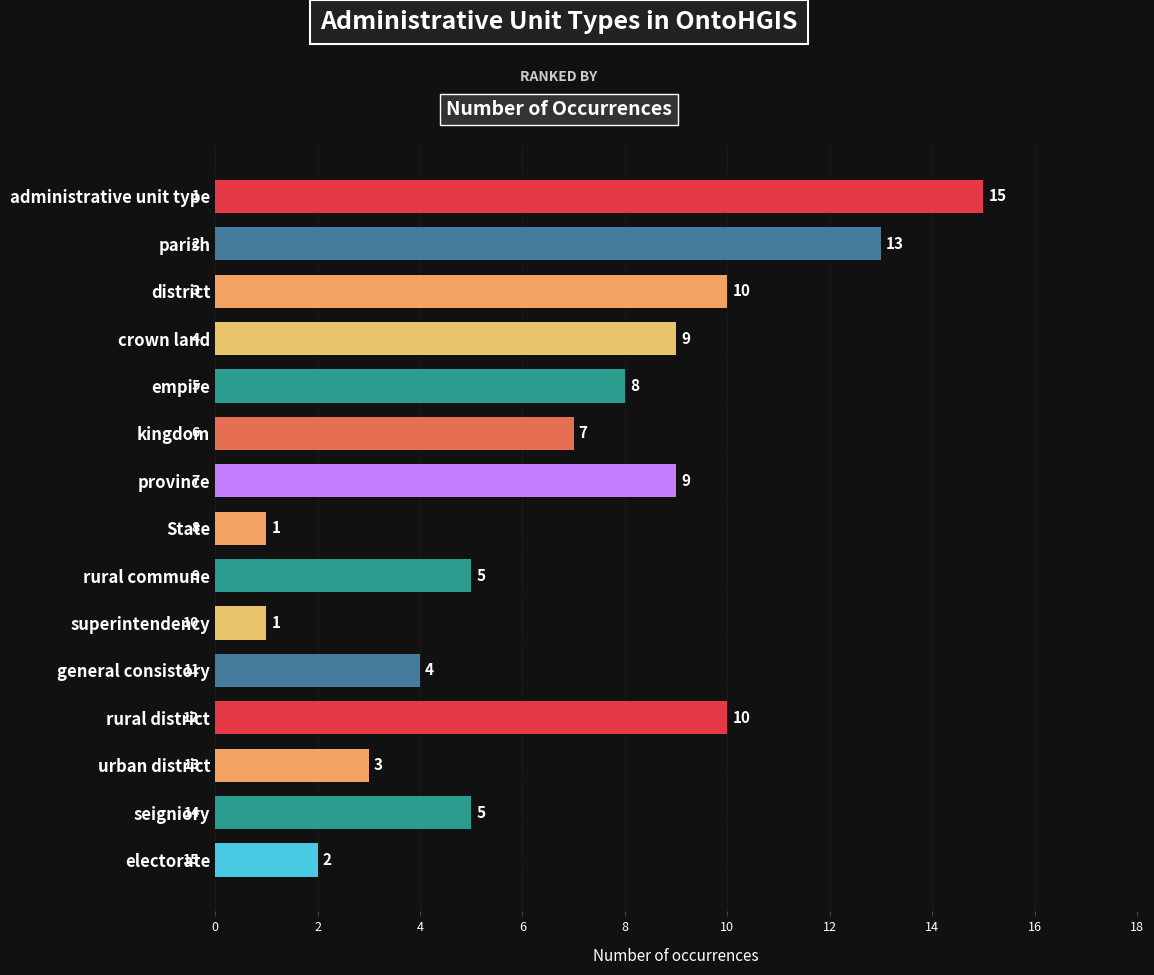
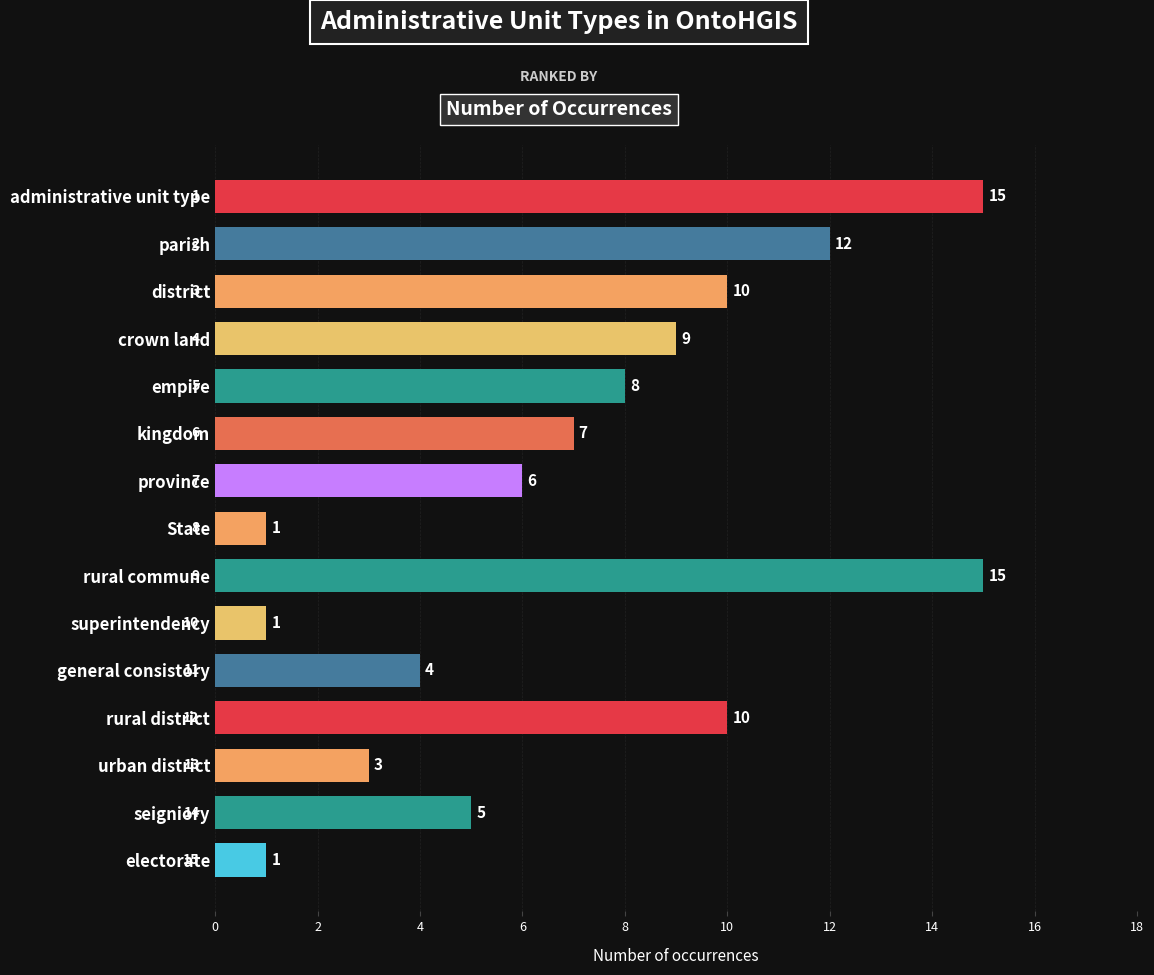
  {
    "administrative unit type": 15,
-   "parish": 13,
+   "parish": 12,
    "district": 10,
    "crown land": 9,
    "empire": 8,
    "kingdom": 7,
-   "province": 9,
+   "province": 6,
    "State": 1,
-   "rural commune": 5,
+   "rural commune": 15,
    "superintendency": 1,
    "general consistory": 4,
    "rural district": 10,
    "urban district": 3,
    "seigniory": 5,
-   "electorate": 2
+   "electorate": 1
  }
